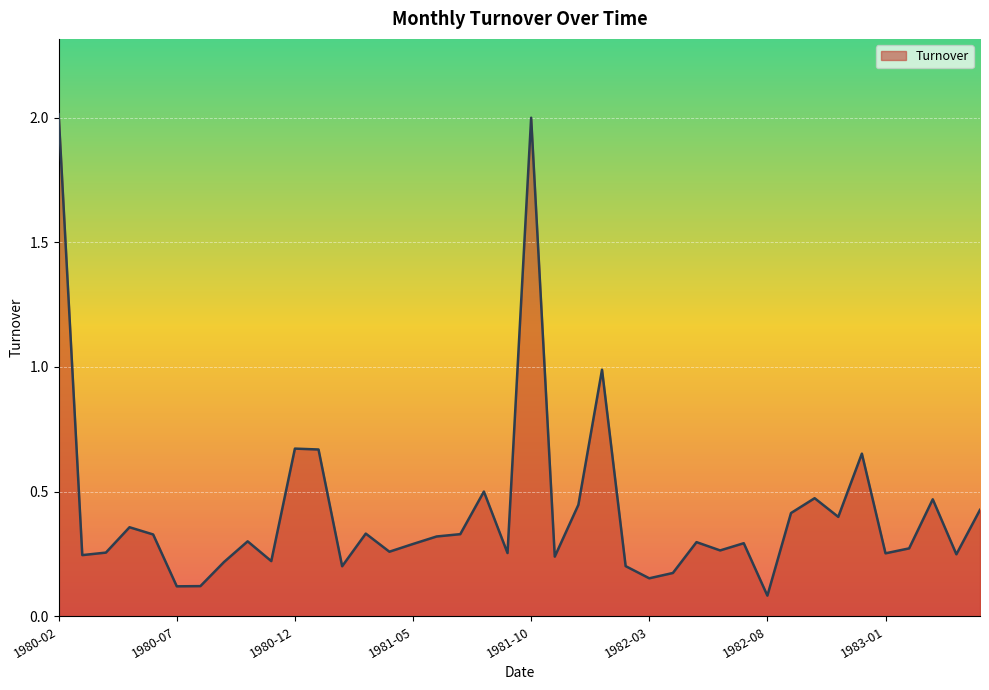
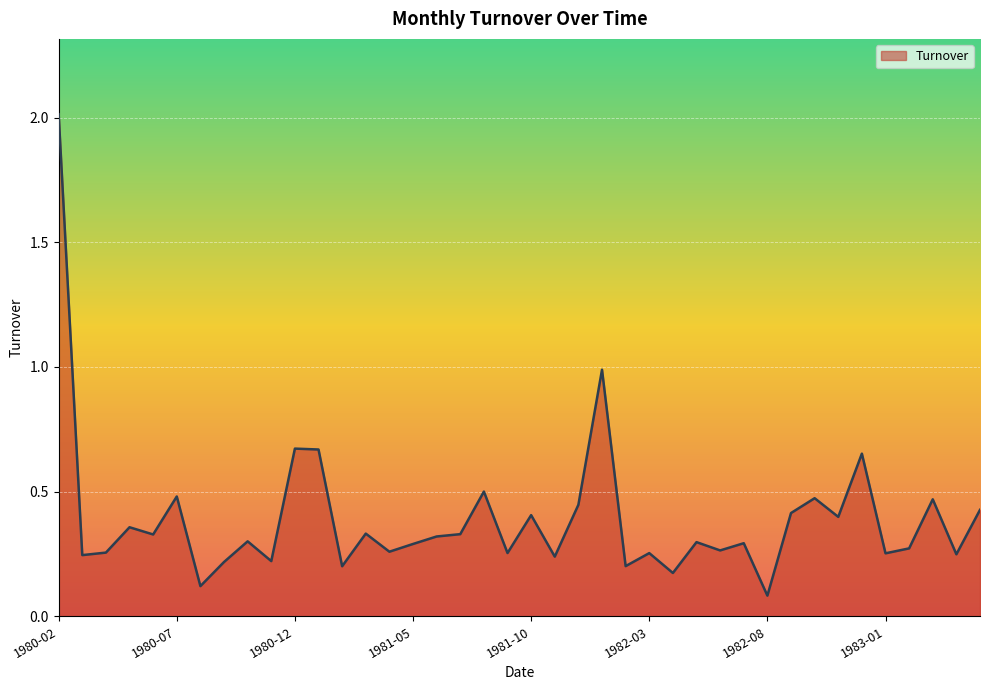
  {
    "1980-02": 2.01,
-   "1980-07": 0.12,
+   "1980-07": 0.48,
    "1980-12": 0.67,
    "1981-05": 0.29,
-   "1981-10": 2.00,
-   "1982-03": 0.15,
+   "1981-10": 0.41,
+   "1982-03": 0.25,
    "1982-08": 0.08,
    "1983-01": 0.25
  }
